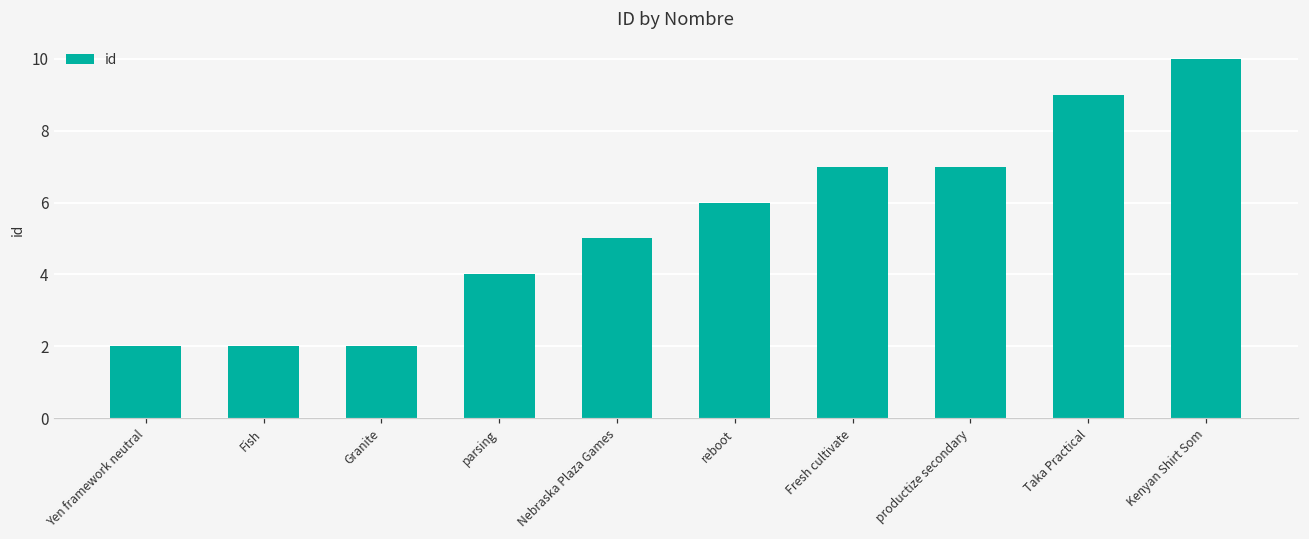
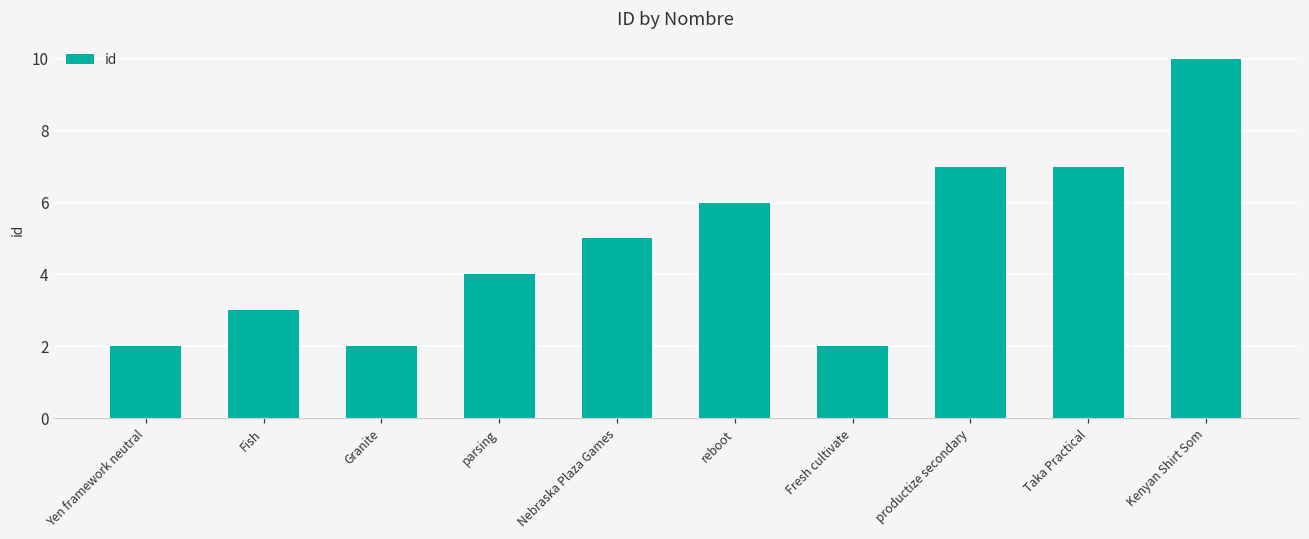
  {
    "Yen framework neutral": 2,
-   "Fish": 2,
+   "Fish": 3,
    "Granite": 2,
    "parsing": 4,
    "Nebraska Plaza Games": 5,
    "reboot": 6,
-   "Fresh cultivate": 7,
+   "Fresh cultivate": 2,
    "productize secondary": 7,
-   "Taka Practical": 9,
+   "Taka Practical": 7,
    "Kenyan Shirt Som": 10
  }
